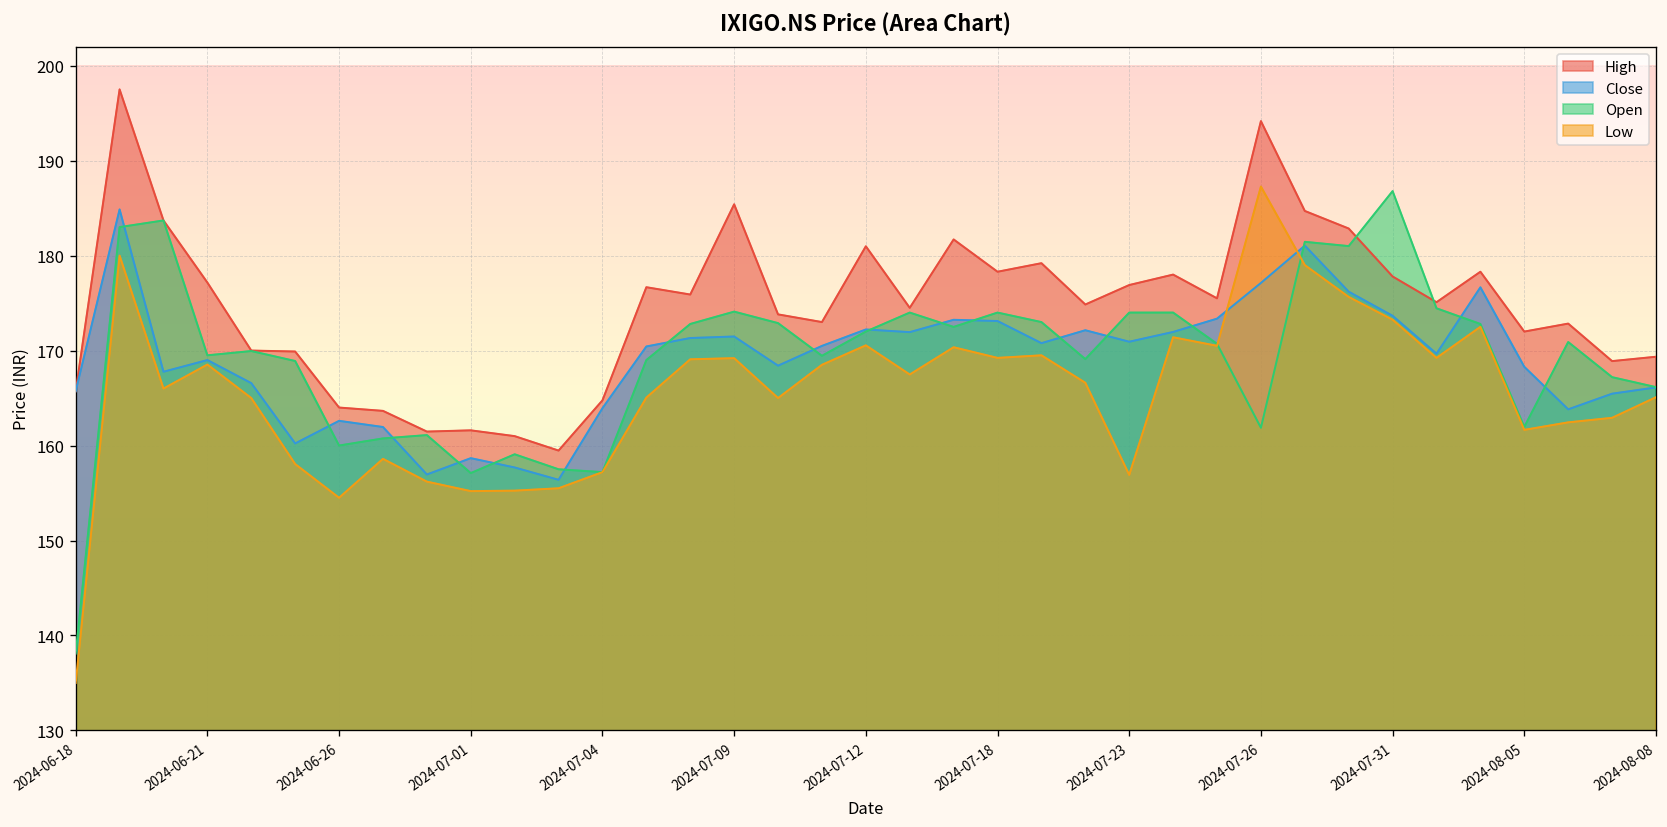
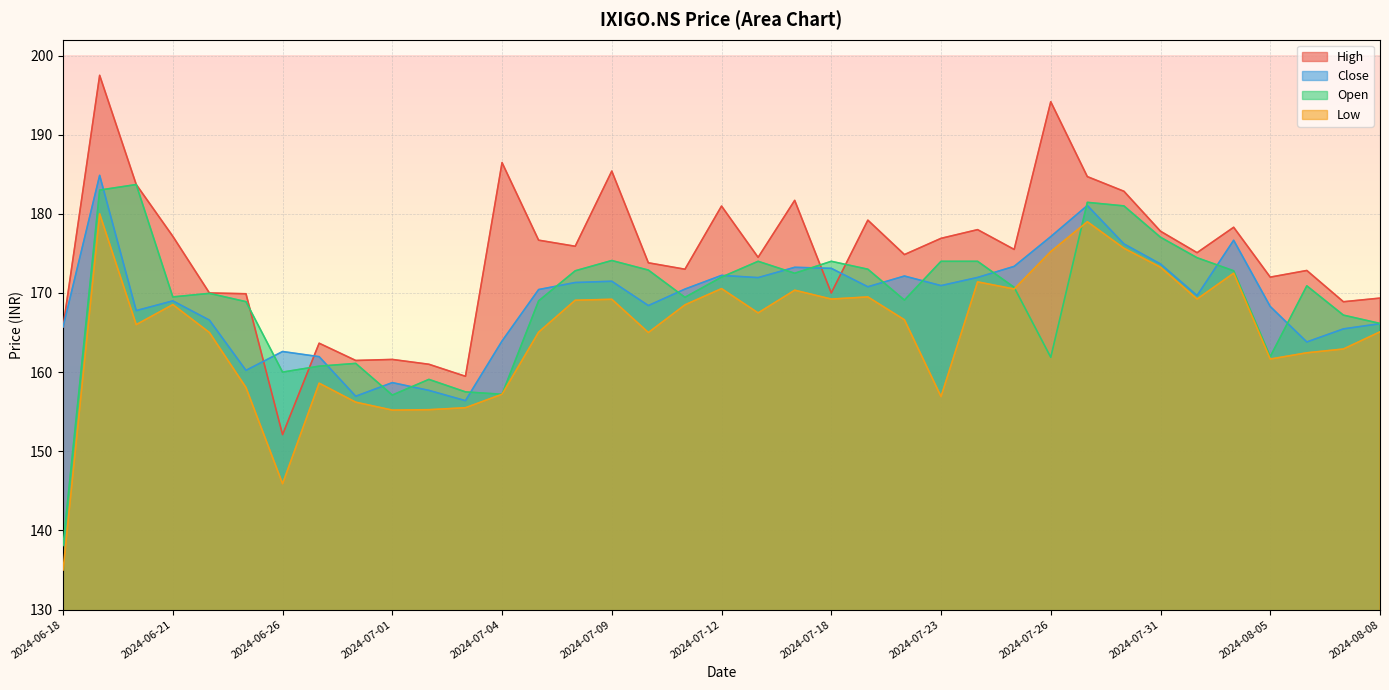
  {
    "High": {
      "2024-06-21": 177,
-     "2024-06-26": 164,
+     "2024-06-26": 152,
      "2024-07-01": 162,
-     "2024-07-04": 165,
+     "2024-07-04": 186,
      "2024-07-09": 185,
      "2024-07-12": 181,
-     "2024-07-18": 178,
+     "2024-07-18": 170,
      "2024-07-23": 177,
      "2024-07-26": 194,
      "2024-07-31": 178,
      "2024-08-05": 172,
      "2024-08-08": 169
    },
    "Close": {
      "2024-06-21": 169,
      "2024-06-26": 163,
      "2024-07-01": 159,
      "2024-07-04": 164,
      "2024-07-09": 171,
      "2024-07-18": 173,
      "2024-07-23": 171,
      "2024-07-26": 177,
      "2024-07-31": 174,
      "2024-08-05": 168
    },
    "Open": {
      "2024-06-18": 138,
      "2024-06-21": 170,
      "2024-06-26": 160,
      "2024-07-01": 157,
      "2024-07-09": 174,
      "2024-07-18": 174,
      "2024-07-23": 174,
      "2024-07-26": 162,
-     "2024-07-31": 187
+     "2024-07-31": 177
    },
    "Low": {
      "2024-06-18": 135,
      "2024-06-21": 169,
-     "2024-06-26": 155,
+     "2024-06-26": 146,
      "2024-07-01": 155,
      "2024-07-09": 169,
      "2024-07-12": 171,
      "2024-07-18": 169,
      "2024-07-23": 157,
-     "2024-07-26": 187,
+     "2024-07-26": 175,
      "2024-07-31": 173,
      "2024-08-08": 165
    }
  }
